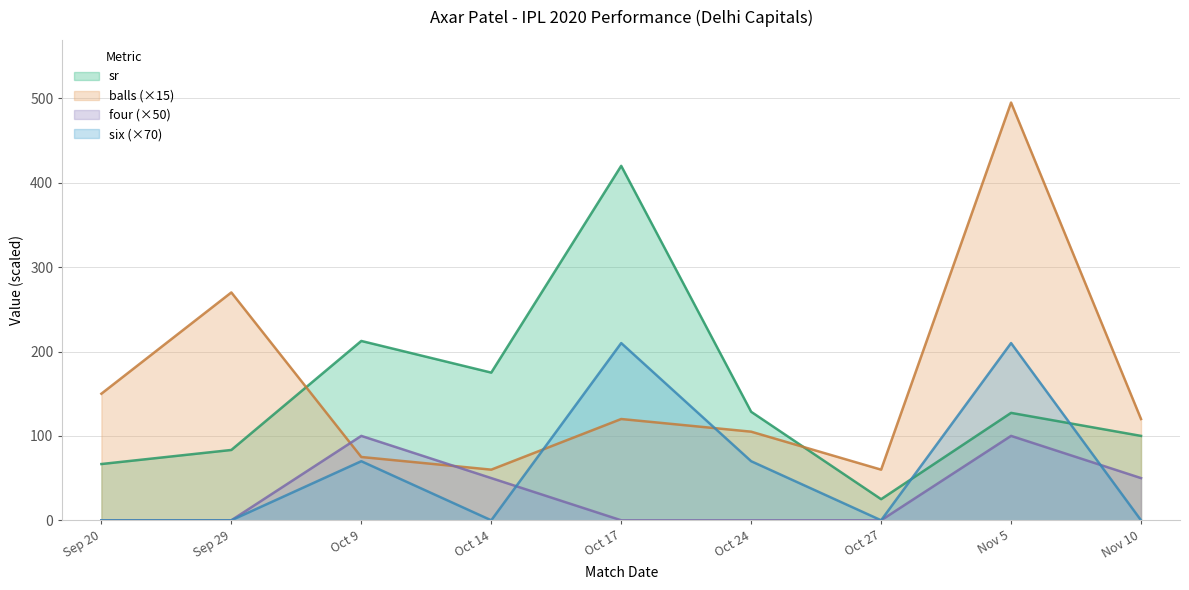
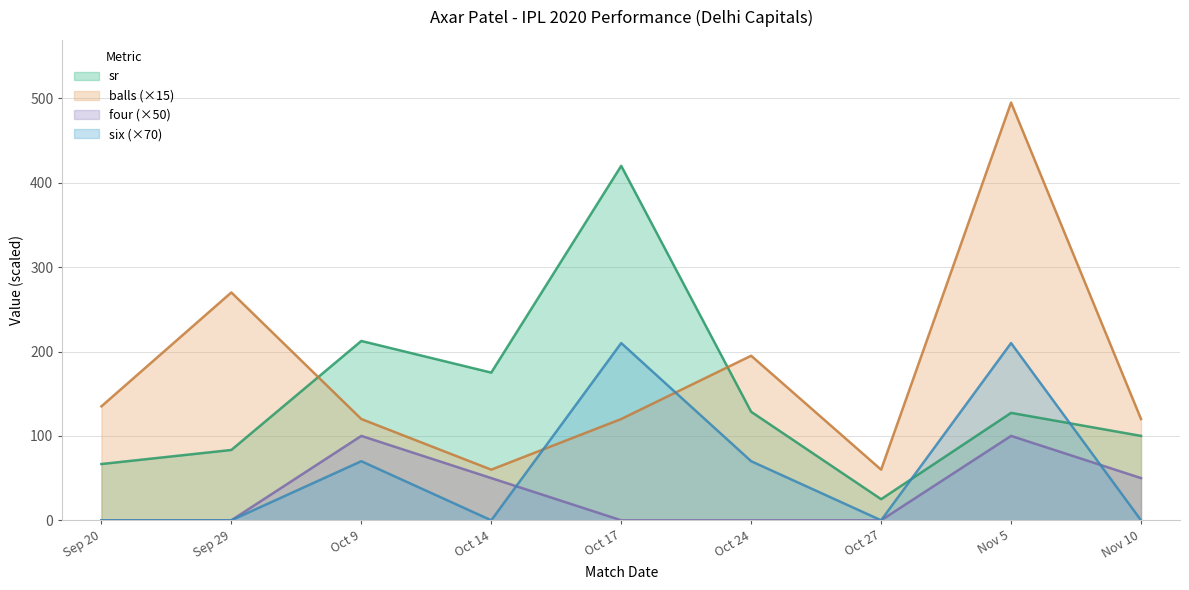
  {
    "balls (×15)": {
-     "Sep 20": 150,
+     "Sep 20": 140,
      "Sep 29": 270,
-     "Oct 9": 80,
+     "Oct 9": 120,
      "Oct 14": 60,
      "Oct 17": 120,
-     "Oct 24": 110,
+     "Oct 24": 200,
      "Oct 27": 60,
      "Nov 5": 500,
      "Nov 10": 120
    }
  }
